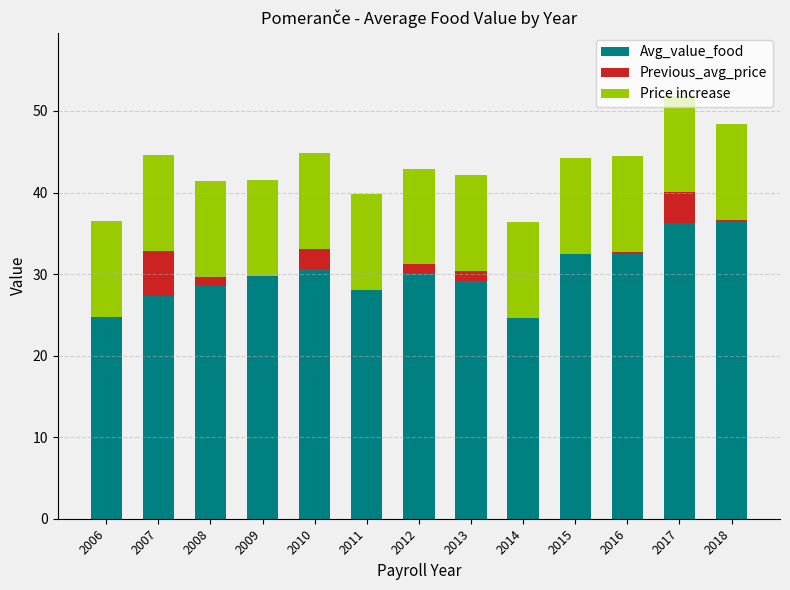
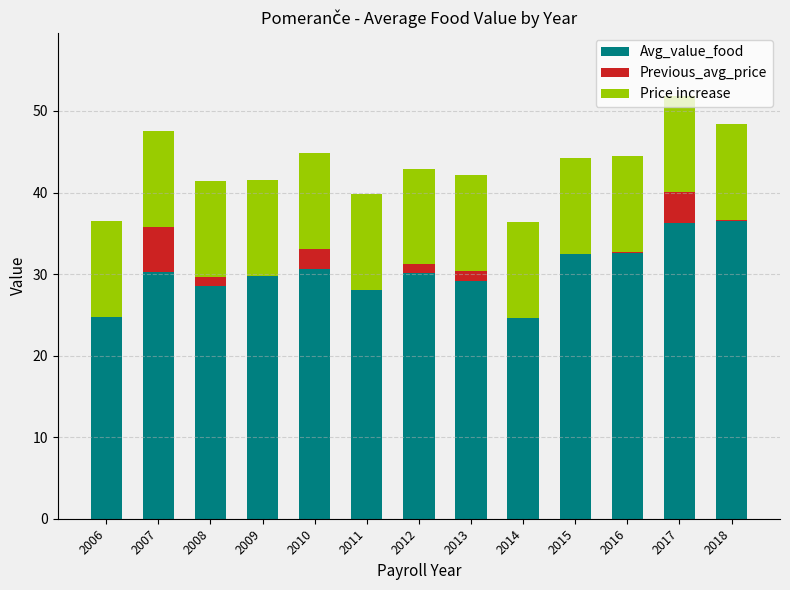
  {
    "Avg_value_food": {
      "2006": 25,
-     "2007": 27,
+     "2007": 30,
      "2008": 29,
      "2009": 30,
      "2010": 31,
      "2011": 28,
      "2012": 30,
      "2013": 29,
      "2014": 25,
      "2015": 32,
      "2016": 33,
      "2017": 36,
      "2018": 37
    },
    "Previous_avg_price": {
      "2006": 0,
      "2007": 5,
      "2008": 1,
      "2009": 0,
      "2010": 2,
      "2011": 0,
      "2012": 1,
      "2013": 1,
      "2014": 0,
      "2015": 0,
      "2017": 4
    },
    "Price increase": {
      "2006": 12,
      "2007": 12,
      "2008": 12,
      "2009": 12,
      "2010": 12,
      "2011": 12,
      "2012": 12,
      "2013": 12,
      "2014": 12,
      "2015": 12,
      "2016": 12,
      "2018": 12
    }
  }
